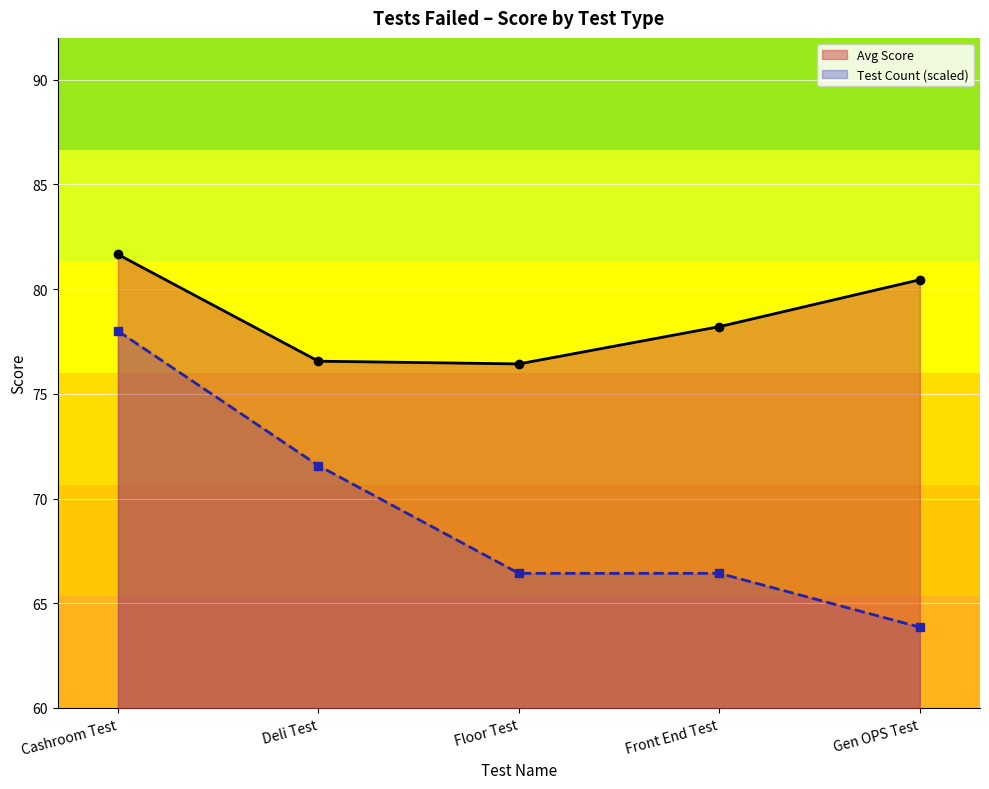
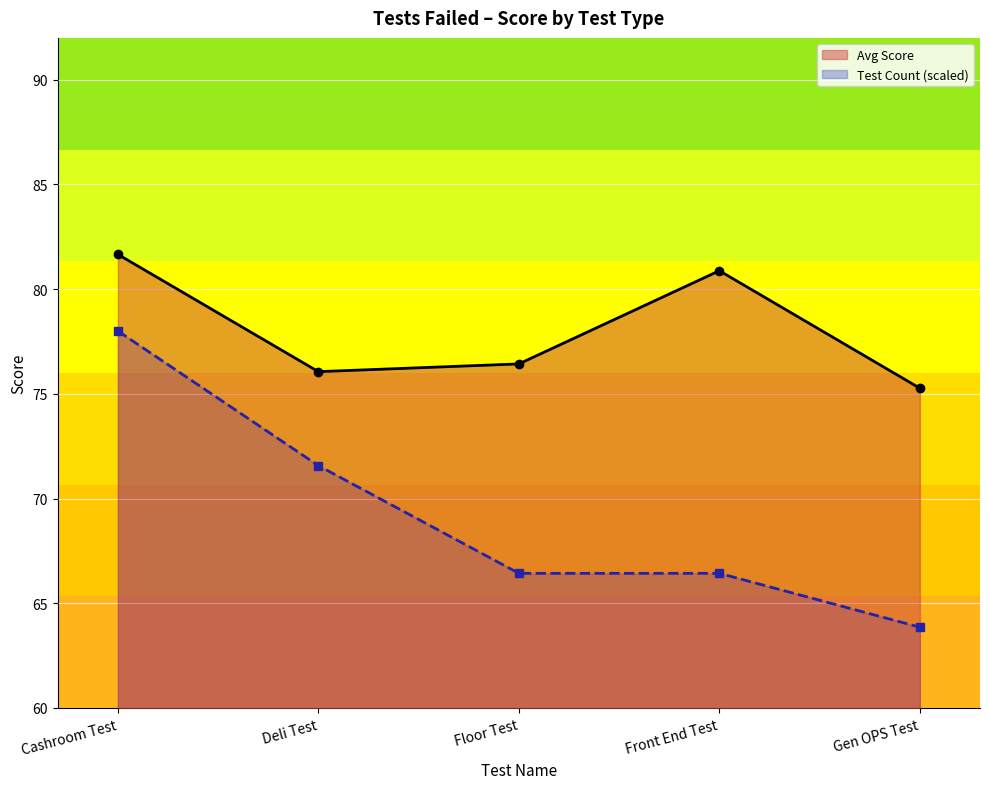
  {
    "Avg Score": {
      "Cashroom Test": 81.7,
-     "Deli Test": 76.6,
+     "Deli Test": 76.1,
      "Floor Test": 76.4,
-     "Front End Test": 78.2,
-     "Gen OPS Test": 80.5
+     "Front End Test": 80.9,
+     "Gen OPS Test": 75.3
    },
    "Test Count (scaled)": {
      "Cashroom Test": 78.0,
      "Deli Test": 71.6,
      "Floor Test": 66.4,
      "Front End Test": 66.4,
      "Gen OPS Test": 63.9
    }
  }
